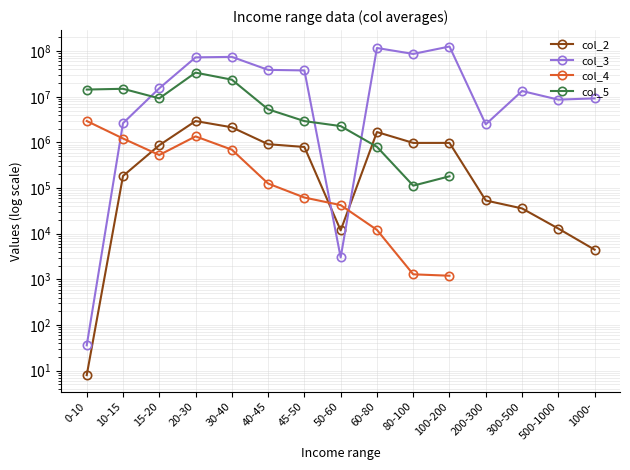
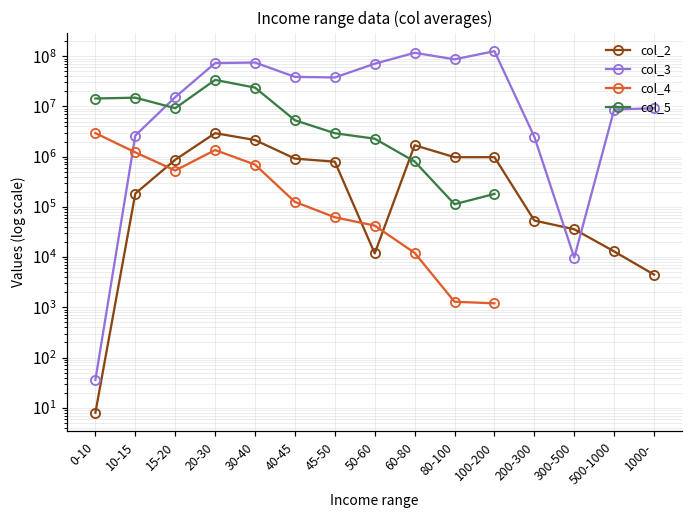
  {
    "col_2": {
      "0-10": 8,
      "10-15": 180000,
      "15-20": 900000,
      "20-30": 3000000,
      "30-40": 2000000,
      "40-45": 900000,
      "45-50": 800000,
      "50-60": 12000,
      "60-80": 1700000,
      "80-100": 1000000,
      "100-200": 1000000,
      "200-300": 50000,
      "300-500": 40000,
      "500-1000": 13000,
      "1000-": 4000
    },
    "col_3": {
      "0-10": 40,
      "10-15": 3000000,
      "15-20": 15000000,
      "20-30": 70000000,
      "30-40": 70000000,
      "40-45": 40000000,
      "45-50": 40000000,
-     "50-60": 3000,
+     "50-60": 70000000,
      "60-80": 120000000,
      "80-100": 90000000,
      "100-200": 130000000,
      "200-300": 2000000,
-     "300-500": 13000000,
+     "300-500": 10000,
      "500-1000": 9000000,
      "1000-": 9000000
    },
    "col_4": {
      "0-10": 3000000,
      "10-15": 1200000,
      "15-20": 500000,
      "20-30": 1400000,
      "30-40": 700000,
      "40-45": 130000,
      "45-50": 60000,
      "50-60": 40000,
      "60-80": 12000,
      "80-100": 1300,
      "100-200": 1200
    },
    "col_5": {
      "0-10": 14000000,
      "10-15": 15000000,
      "15-20": 9000000,
      "20-30": 30000000,
      "30-40": 20000000,
      "40-45": 5000000,
      "45-50": 3000000,
      "50-60": 2000000,
      "60-80": 800000,
      "80-100": 110000,
      "100-200": 180000
    }
  }
